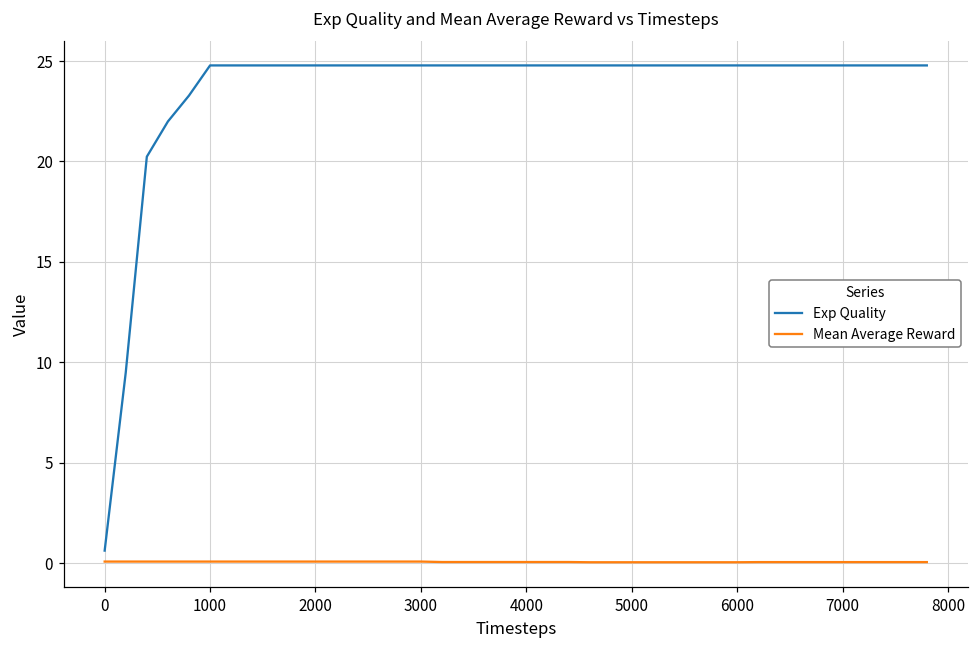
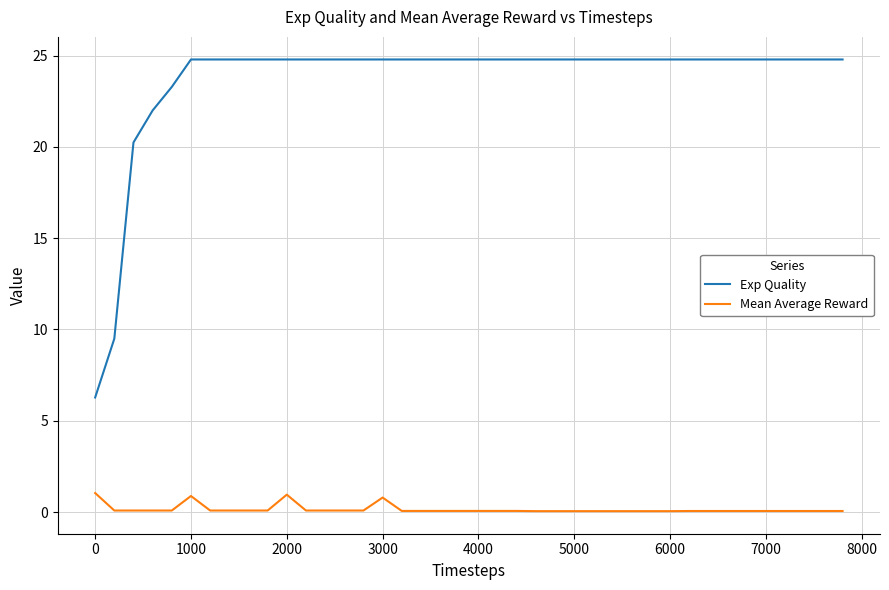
  {
    "Exp Quality": {
-     "0": 0.6,
+     "0": 6.3,
      "1000": 24.8,
      "2000": 24.8,
      "3000": 24.8,
      "4000": 24.8,
      "5000": 24.8,
      "6000": 24.8,
      "7000": 24.8
    },
    "Mean Average Reward": {
-     "0": 0.1,
-     "1000": 0.1,
-     "2000": 0.1,
-     "3000": 0.1,
+     "0": 1.0,
+     "1000": 0.9,
+     "2000": 1.0,
+     "3000": 0.8,
      "4000": 0.1,
      "5000": 0.1,
      "6000": 0.1,
      "7000": 0.1
    }
  }
